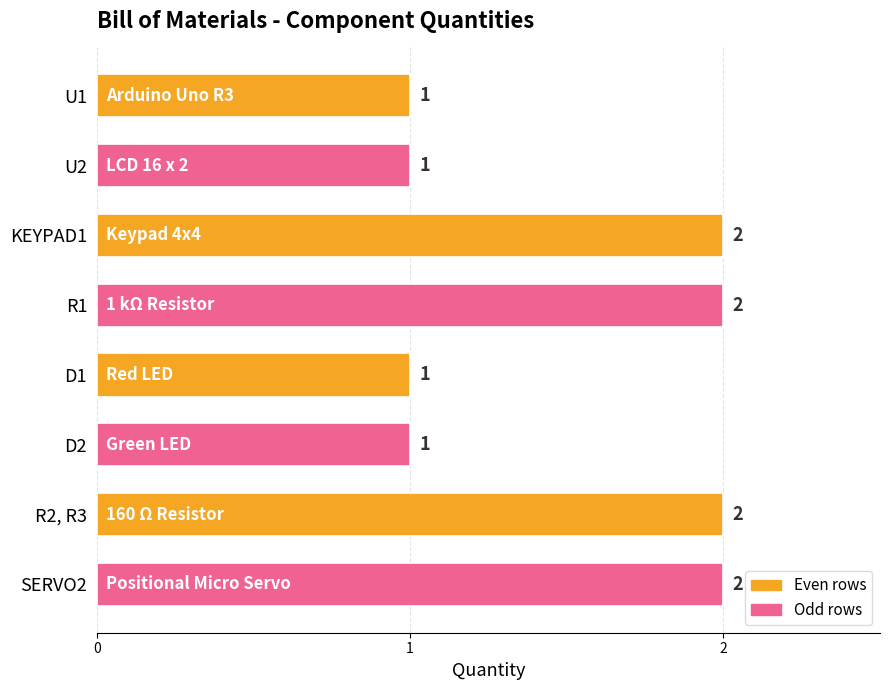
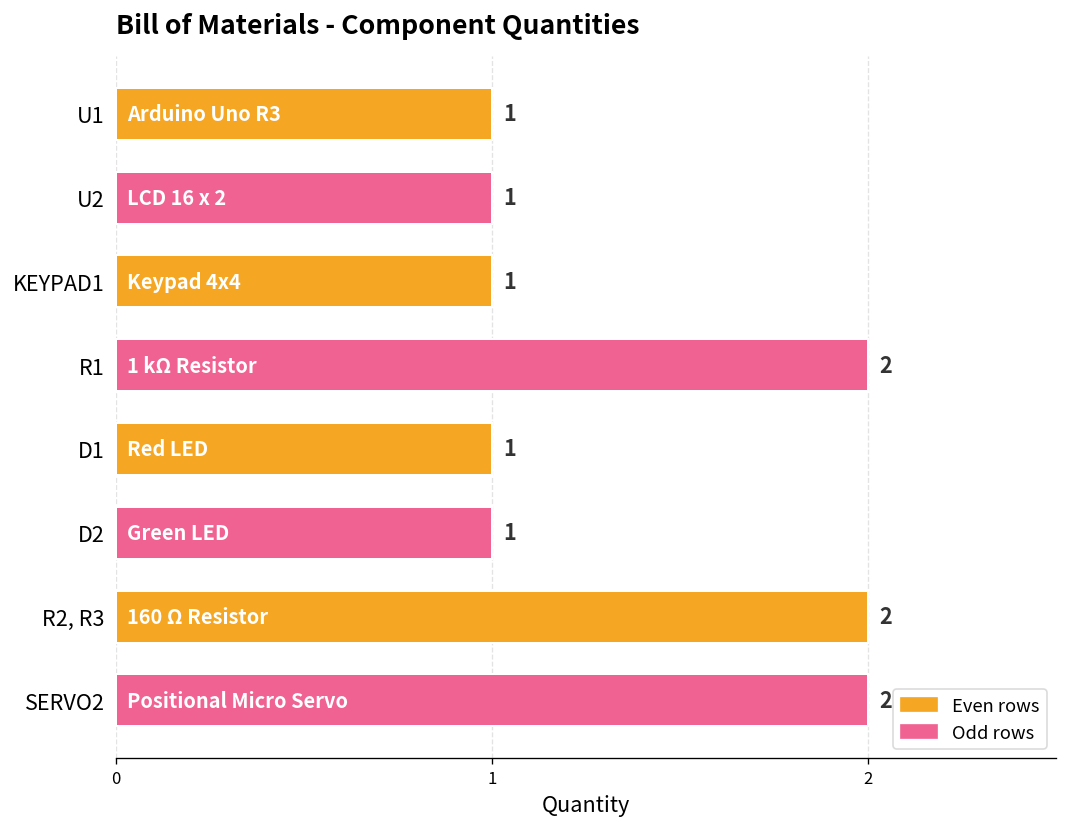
  {
    "U1": 1,
    "U2": 1,
-   "KEYPAD1": 2,
+   "KEYPAD1": 1,
    "R1": 2,
    "D1": 1,
    "D2": 1,
    "R2, R3": 2,
    "SERVO2": 2
  }
